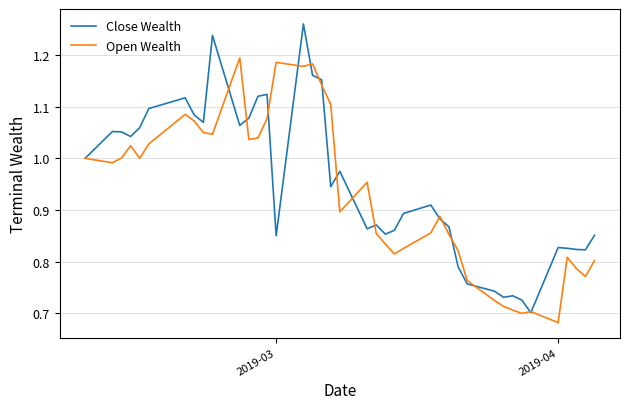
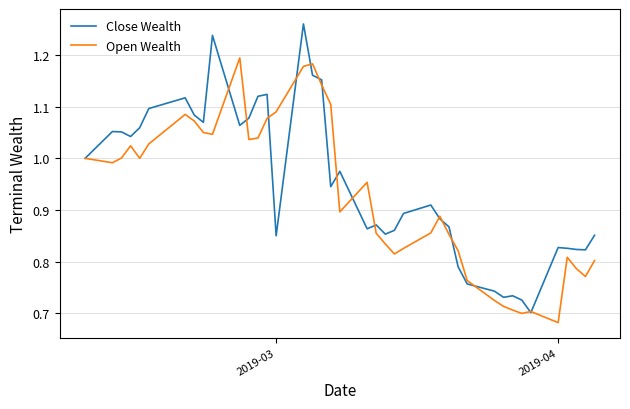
  {
    "Close Wealth": {
      "2019-03": 0.85,
      "2019-04": 0.83
    },
    "Open Wealth": {
-     "2019-03": 1.19,
+     "2019-03": 1.09,
      "2019-04": 0.68
    }
  }
